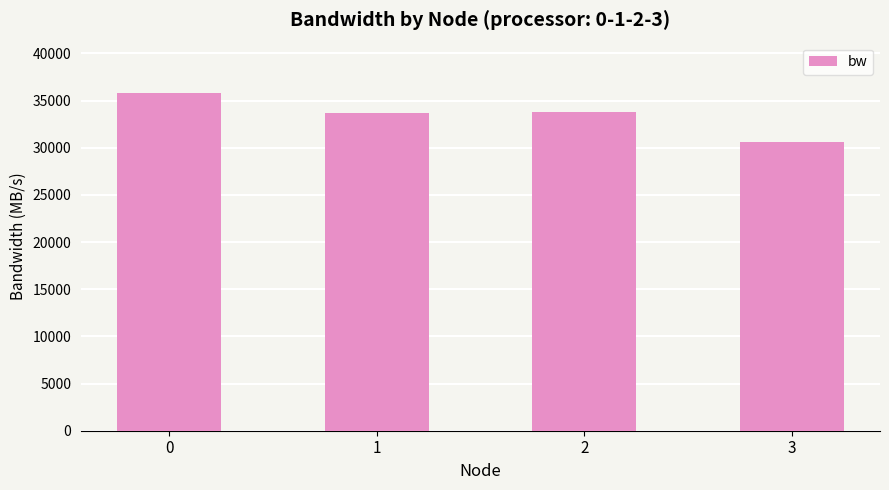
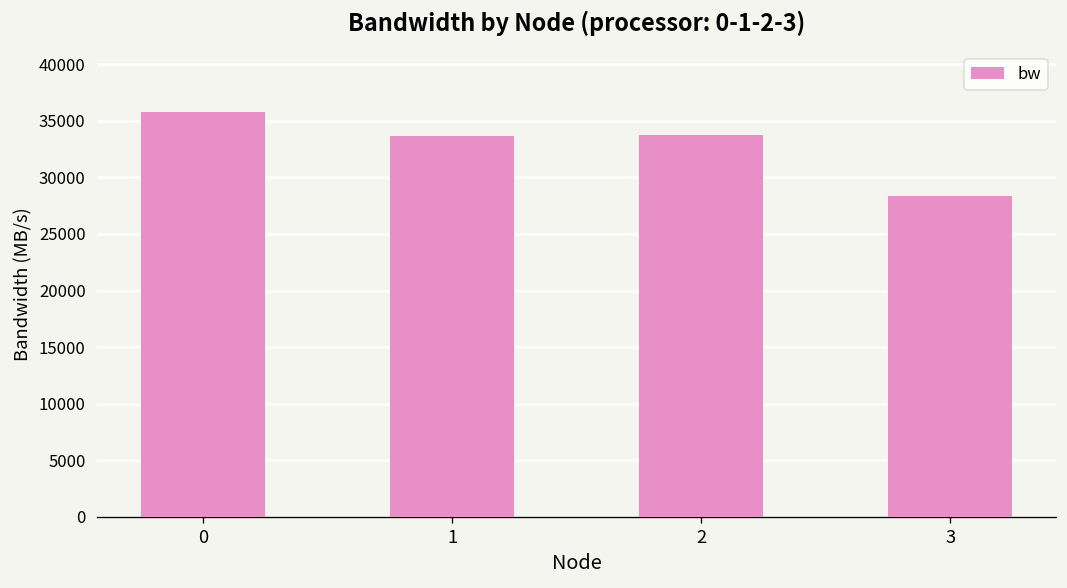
  {
    "0": 36000,
    "1": 34000,
    "2": 34000,
-   "3": 31000
+   "3": 28000
  }
